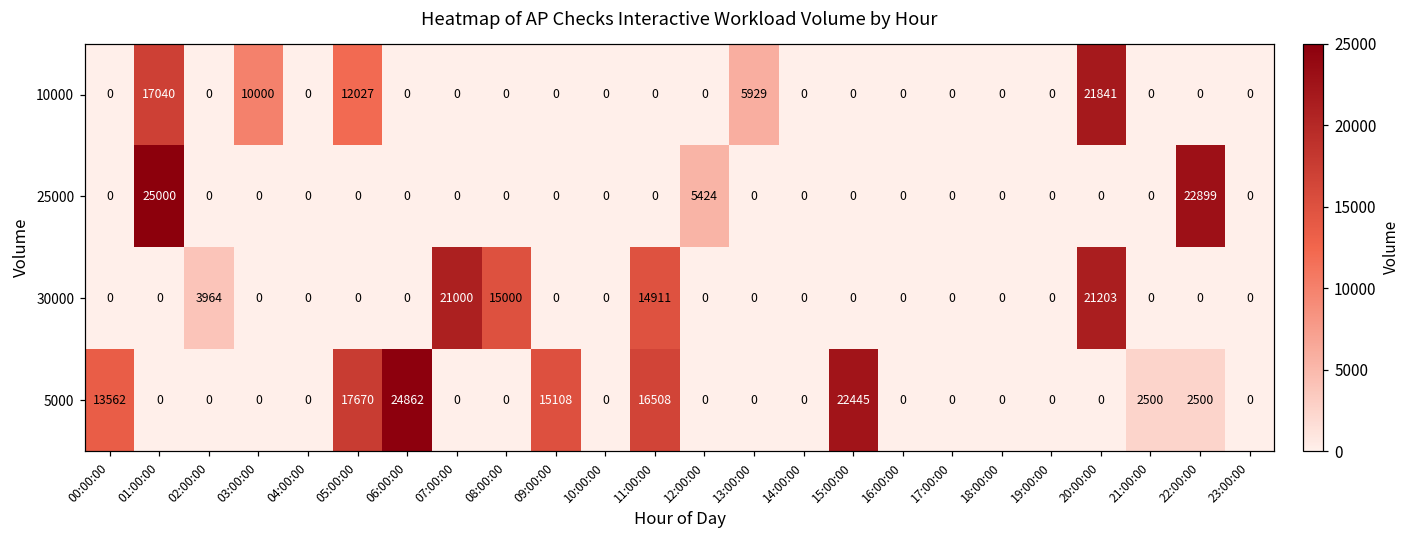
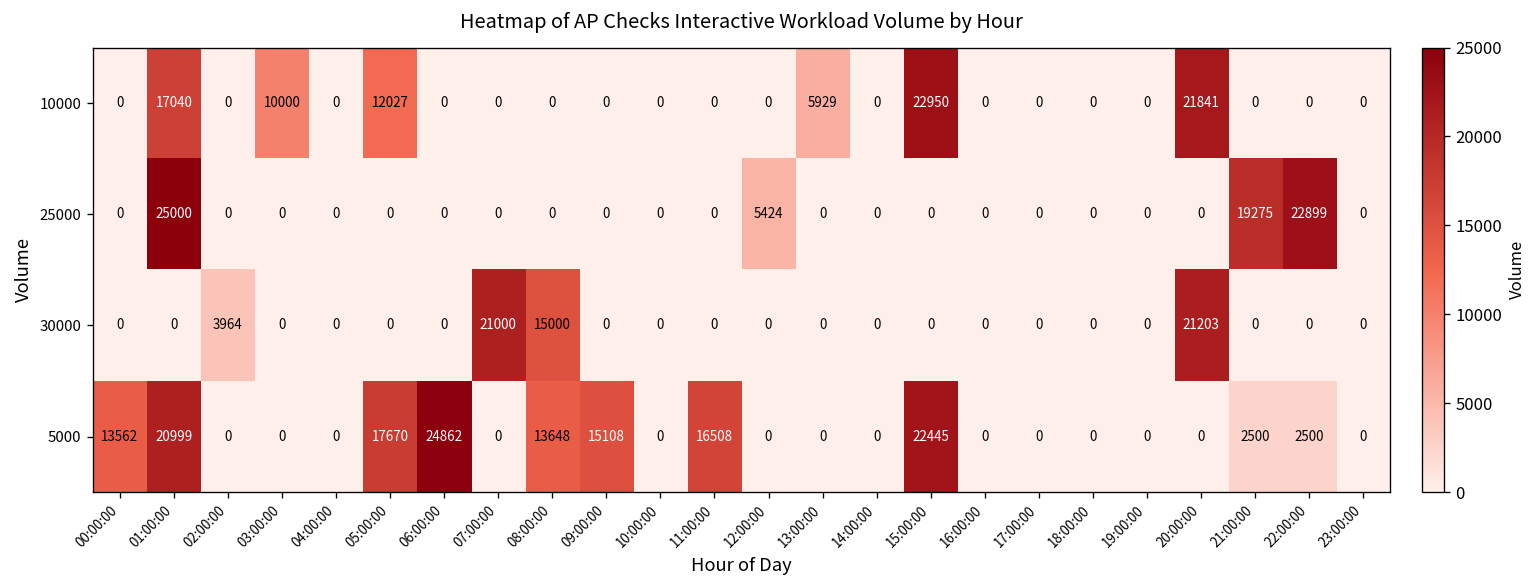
  {
    "10000": {
      "00:00:00": 0,
      "01:00:00": 17040,
      "02:00:00": 0,
      "03:00:00": 10000,
      "04:00:00": 0,
      "05:00:00": 12027,
      "06:00:00": 0,
      "07:00:00": 0,
      "08:00:00": 0,
      "09:00:00": 0,
      "10:00:00": 0,
      "11:00:00": 0,
      "12:00:00": 0,
      "13:00:00": 5929,
      "14:00:00": 0,
-     "15:00:00": 0,
+     "15:00:00": 22950,
      "16:00:00": 0,
      "17:00:00": 0,
      "18:00:00": 0,
      "19:00:00": 0,
      "20:00:00": 21841,
      "21:00:00": 0,
      "22:00:00": 0,
      "23:00:00": 0
    },
    "25000": {
      "00:00:00": 0,
      "01:00:00": 25000,
      "02:00:00": 0,
      "03:00:00": 0,
      "04:00:00": 0,
      "05:00:00": 0,
      "06:00:00": 0,
      "07:00:00": 0,
      "08:00:00": 0,
      "09:00:00": 0,
      "10:00:00": 0,
      "11:00:00": 0,
      "12:00:00": 5424,
      "13:00:00": 0,
      "14:00:00": 0,
      "15:00:00": 0,
      "16:00:00": 0,
      "17:00:00": 0,
      "18:00:00": 0,
      "19:00:00": 0,
      "20:00:00": 0,
-     "21:00:00": 0,
+     "21:00:00": 19275,
      "22:00:00": 22899,
      "23:00:00": 0
    },
    "30000": {
      "00:00:00": 0,
      "01:00:00": 0,
      "02:00:00": 3964,
      "03:00:00": 0,
      "04:00:00": 0,
      "05:00:00": 0,
      "06:00:00": 0,
      "07:00:00": 21000,
      "08:00:00": 15000,
      "09:00:00": 0,
      "10:00:00": 0,
-     "11:00:00": 14911,
+     "11:00:00": 0,
      "12:00:00": 0,
      "13:00:00": 0,
      "14:00:00": 0,
      "15:00:00": 0,
      "16:00:00": 0,
      "17:00:00": 0,
      "18:00:00": 0,
      "19:00:00": 0,
      "20:00:00": 21203,
      "21:00:00": 0,
      "22:00:00": 0,
      "23:00:00": 0
    },
    "5000": {
      "00:00:00": 13562,
-     "01:00:00": 0,
+     "01:00:00": 20999,
      "02:00:00": 0,
      "03:00:00": 0,
      "04:00:00": 0,
      "05:00:00": 17670,
      "06:00:00": 24862,
      "07:00:00": 0,
-     "08:00:00": 0,
+     "08:00:00": 13648,
      "09:00:00": 15108,
      "10:00:00": 0,
      "11:00:00": 16508,
      "12:00:00": 0,
      "13:00:00": 0,
      "14:00:00": 0,
      "15:00:00": 22445,
      "16:00:00": 0,
      "17:00:00": 0,
      "18:00:00": 0,
      "19:00:00": 0,
      "20:00:00": 0,
      "21:00:00": 2500,
      "22:00:00": 2500,
      "23:00:00": 0
    }
  }
